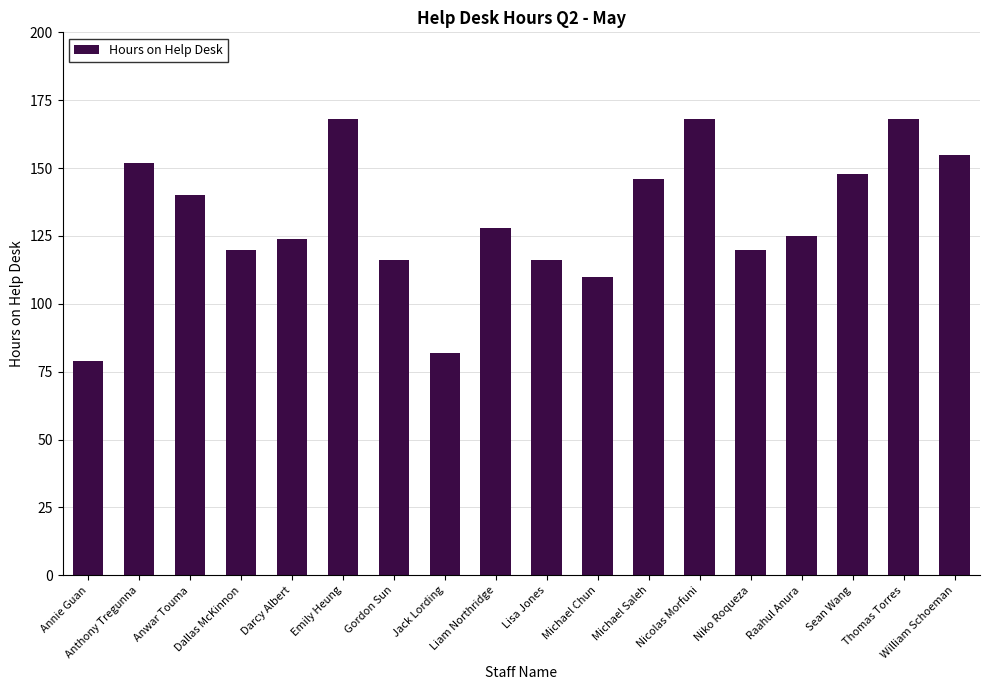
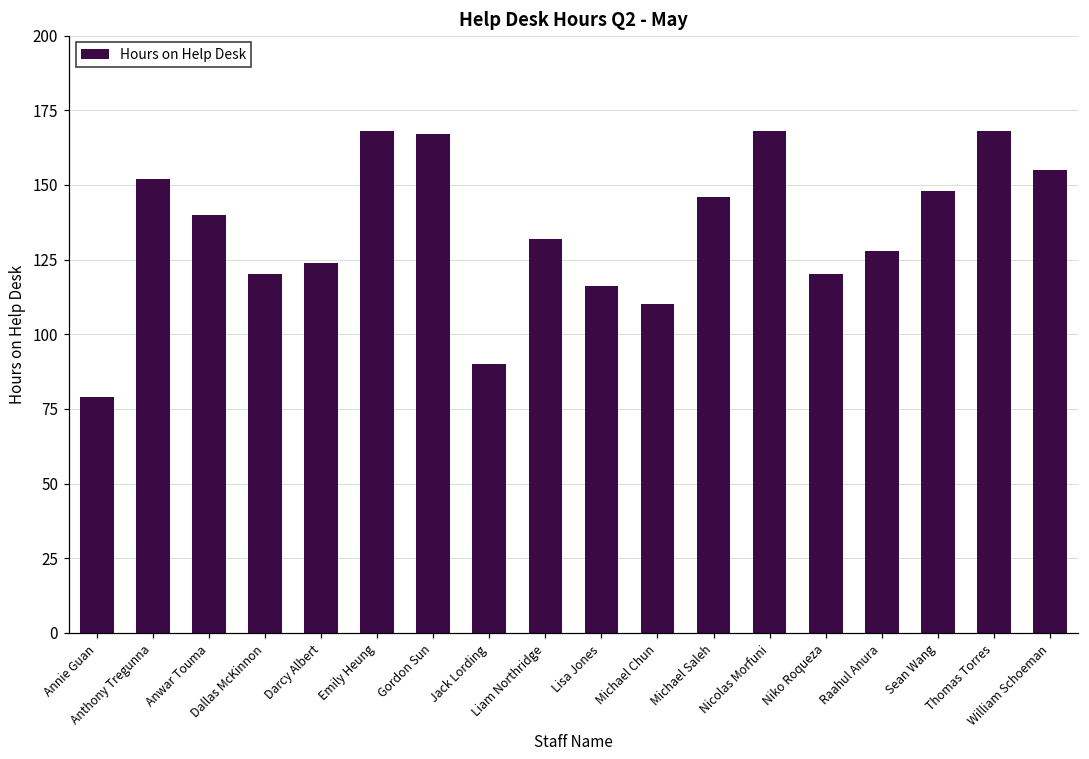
  {
    "Annie Guan": 79,
    "Anthony Tregunna": 152,
    "Anwar Touma": 140,
    "Dallas McKinnon": 120,
    "Darcy Albert": 124,
    "Emily Heung": 168,
-   "Gordon Sun": 116,
-   "Jack Lording": 82,
-   "Liam Northridge": 128,
+   "Gordon Sun": 167,
+   "Jack Lording": 90,
+   "Liam Northridge": 132,
    "Lisa Jones": 116,
    "Michael Chun": 110,
    "Michael Saleh": 146,
    "Nicolas Morfuni": 168,
    "Niko Roqueza": 120,
-   "Raahul Anura": 125,
+   "Raahul Anura": 128,
    "Sean Wang": 148,
    "Thomas Torres": 168,
    "William Schoeman": 155
  }
